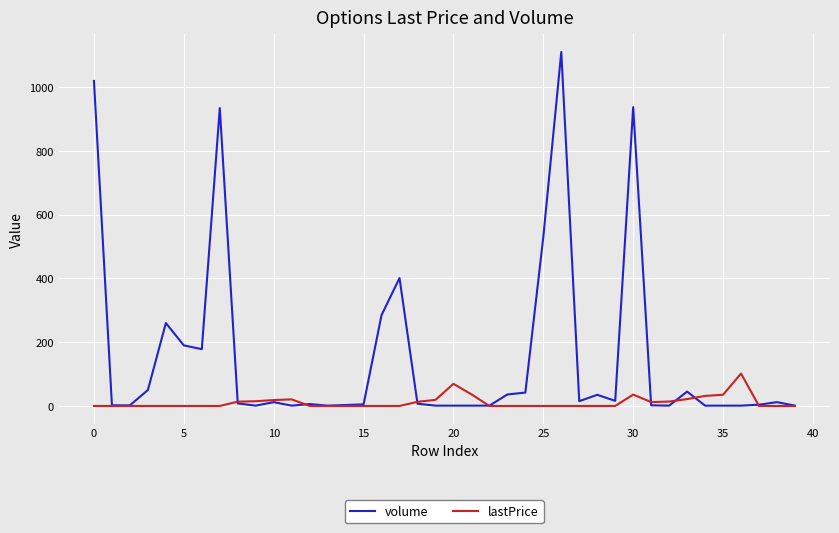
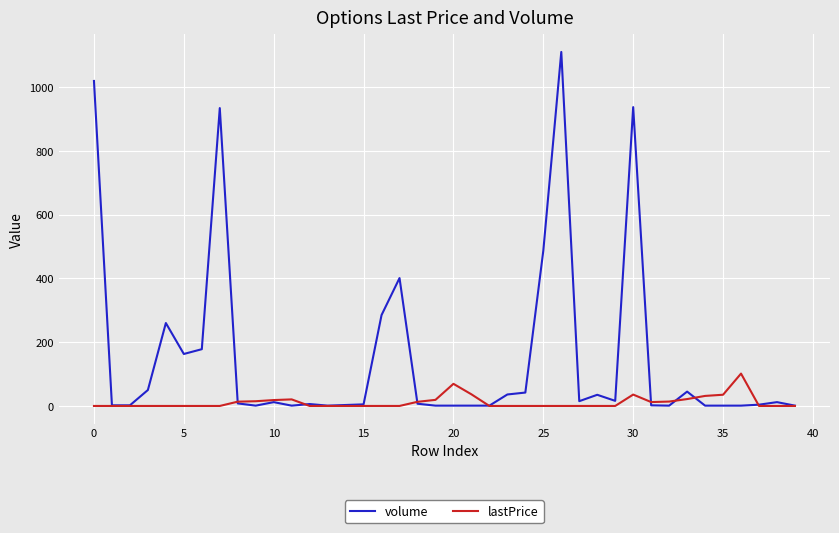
  {
    "volume": {
      "0": 1020,
-     "5": 190,
+     "5": 160,
      "20": 0,
-     "25": 530,
+     "25": 490,
      "30": 940,
      "35": 0
    },
    "lastPrice": {
      "0": 0,
      "5": 0,
      "20": 70,
      "25": 0,
      "30": 40,
      "35": 40
    }
  }
